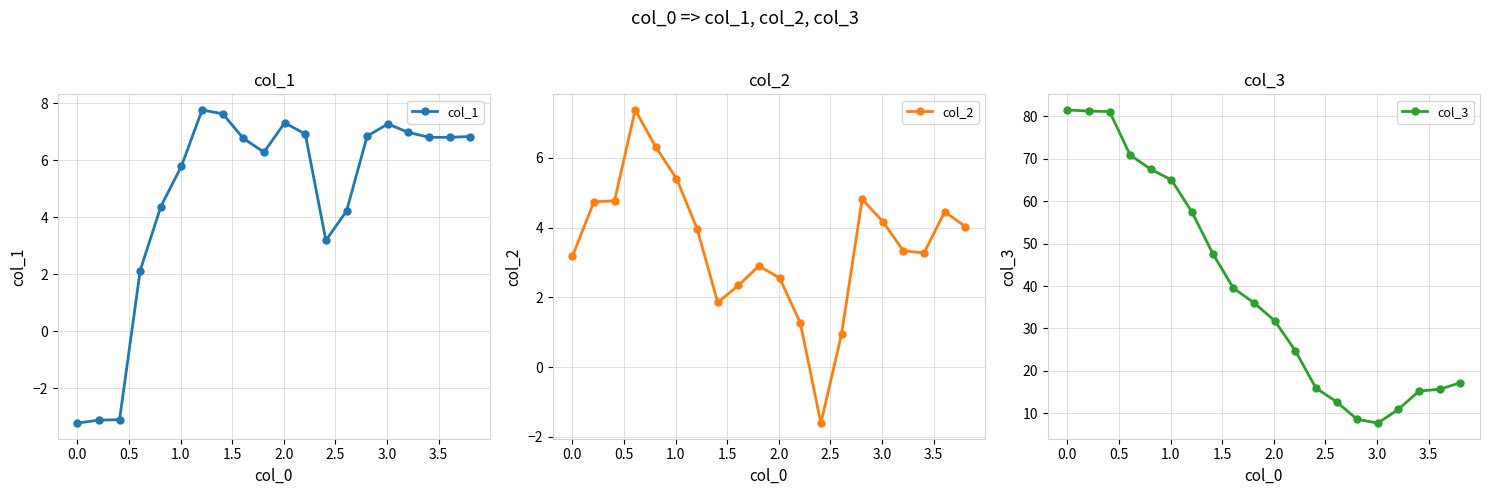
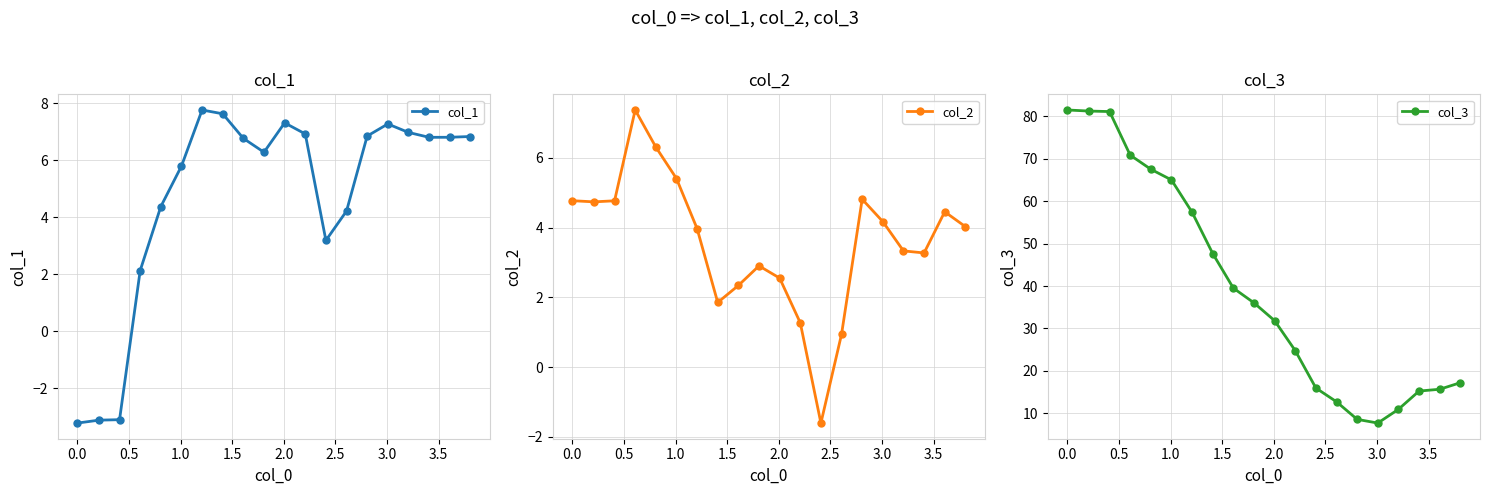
  {
    "col_1": {
      "0.0": -3.2
    },
    "col_2": {
-     "0.0": 3.2
+     "0.0": 4.8
    },
    "col_3": {
      "0.0": 82
    }
  }
